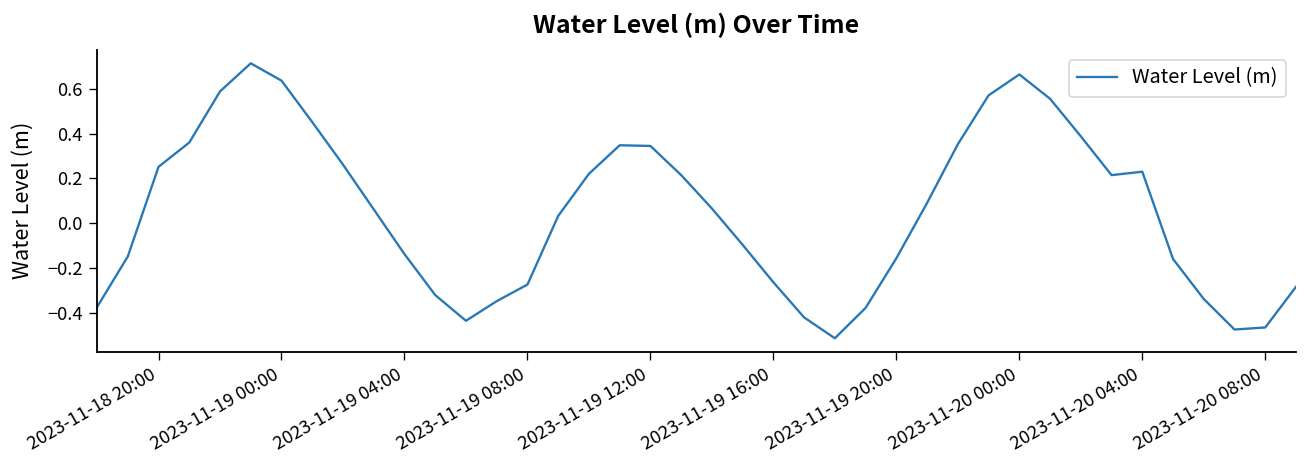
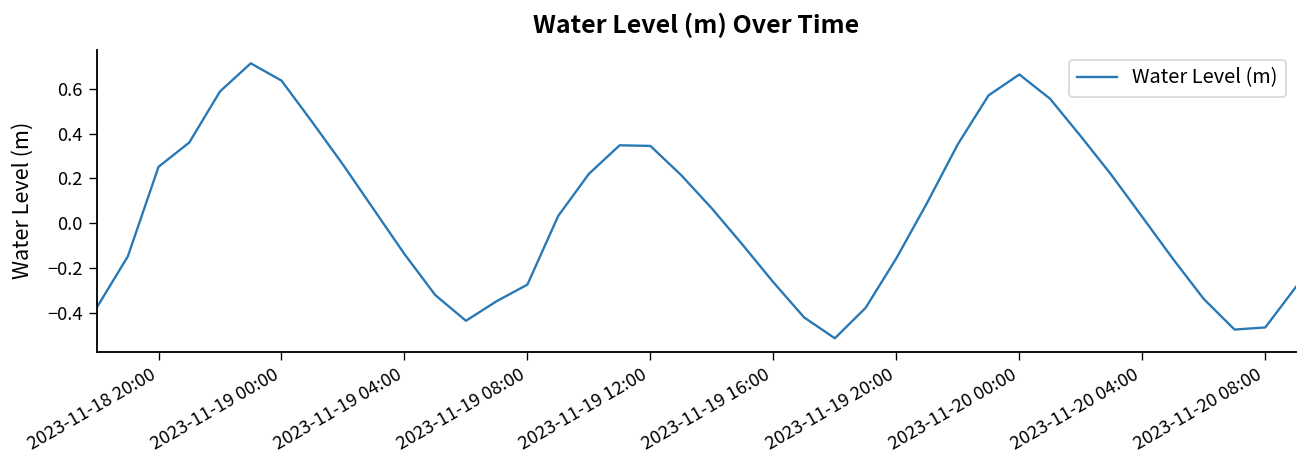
  {
    "2023-11-18 20:00": 0.25,
    "2023-11-19 00:00": 0.64,
    "2023-11-19 04:00": -0.14,
    "2023-11-19 08:00": -0.27,
    "2023-11-19 12:00": 0.34,
    "2023-11-19 16:00": -0.26,
    "2023-11-19 20:00": -0.16,
    "2023-11-20 00:00": 0.66,
-   "2023-11-20 04:00": 0.23,
+   "2023-11-20 04:00": 0.03,
    "2023-11-20 08:00": -0.47
  }
